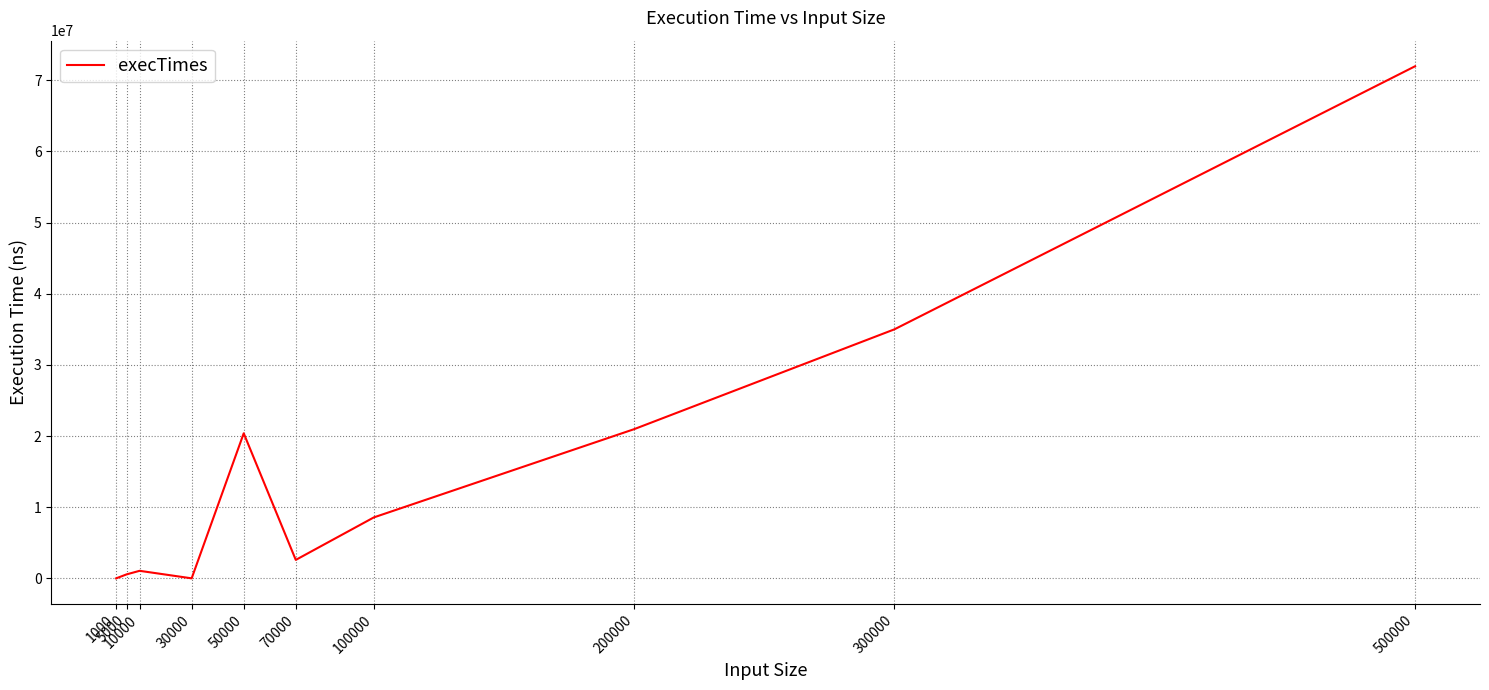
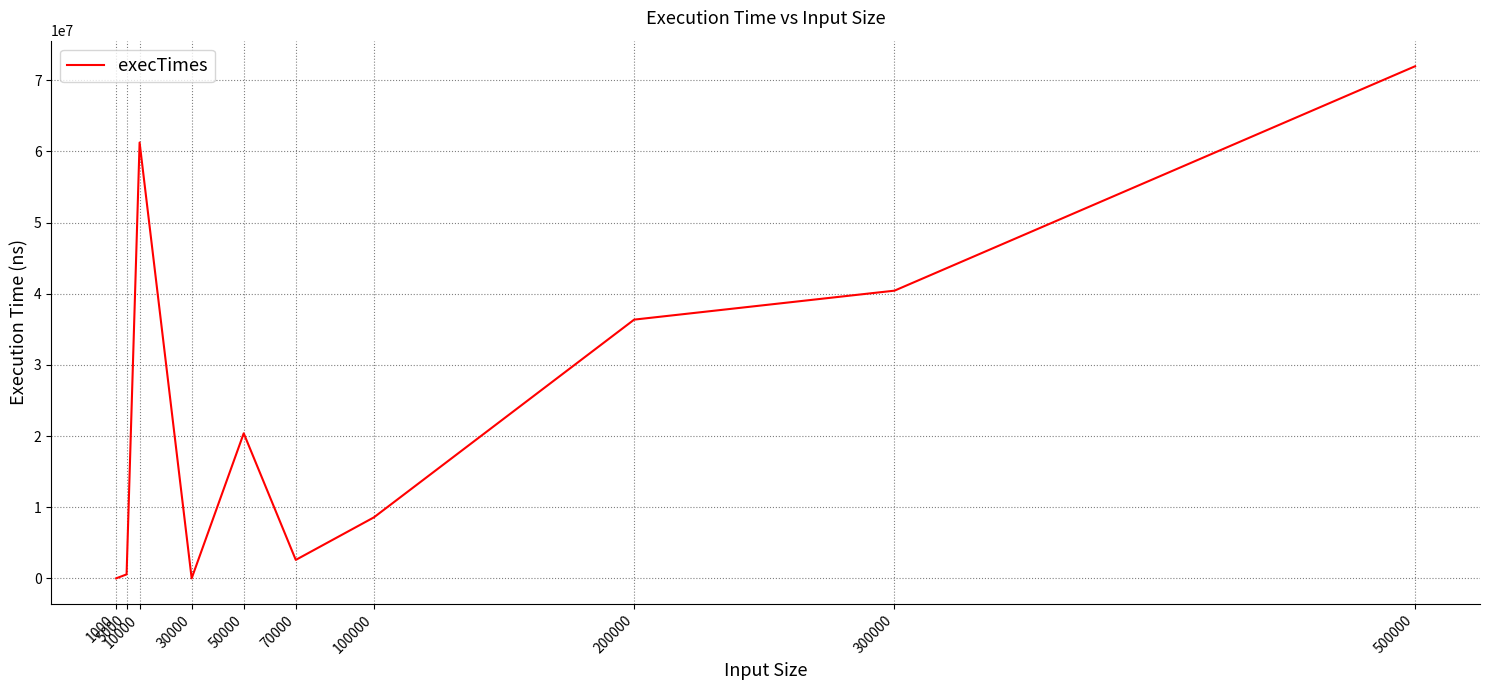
  {
    "1000": 0,
    "5000": 1000000,
-   "10000": 1000000,
+   "10000": 61000000,
    "30000": 0,
    "50000": 20000000,
    "70000": 3000000,
    "100000": 9000000,
-   "200000": 21000000,
-   "300000": 35000000,
+   "200000": 36000000,
+   "300000": 40000000,
    "500000": 72000000
  }
